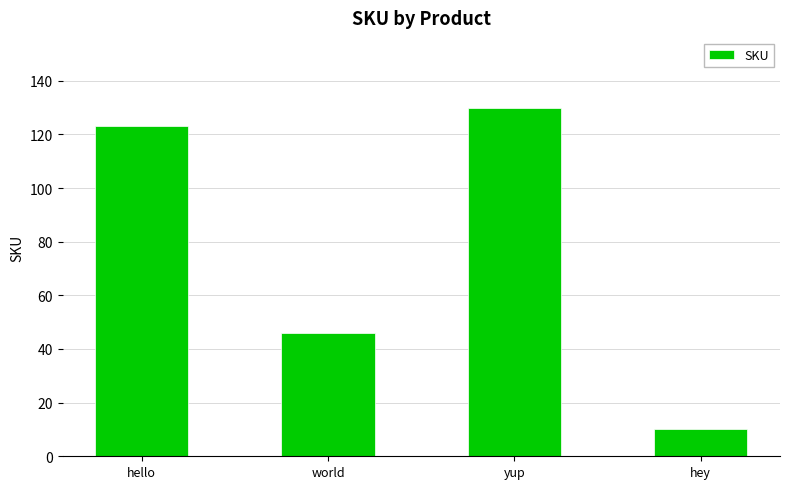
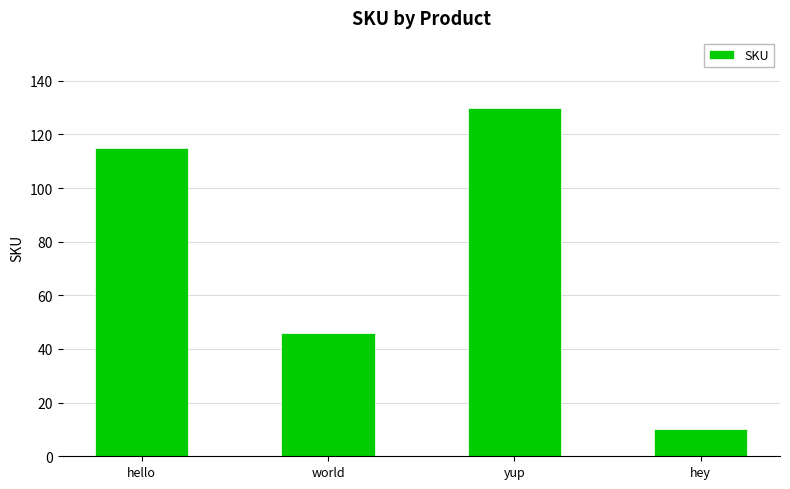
  {
-   "hello": 123,
+   "hello": 115,
    "world": 46,
    "yup": 130,
    "hey": 10
  }
